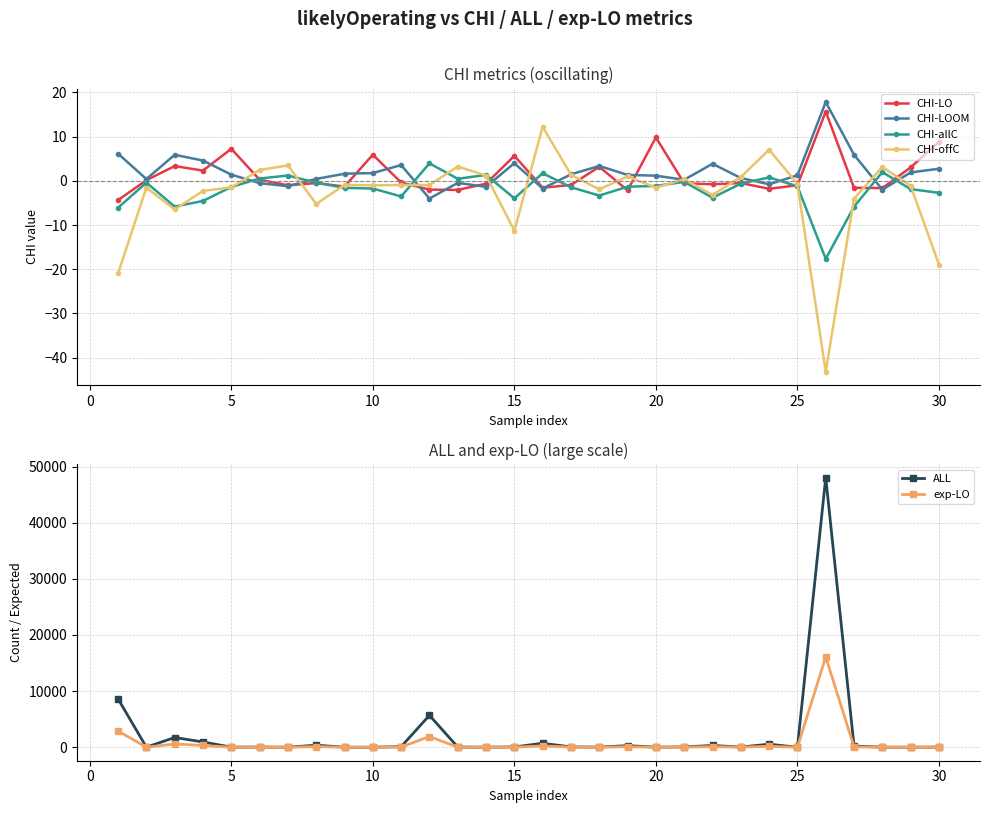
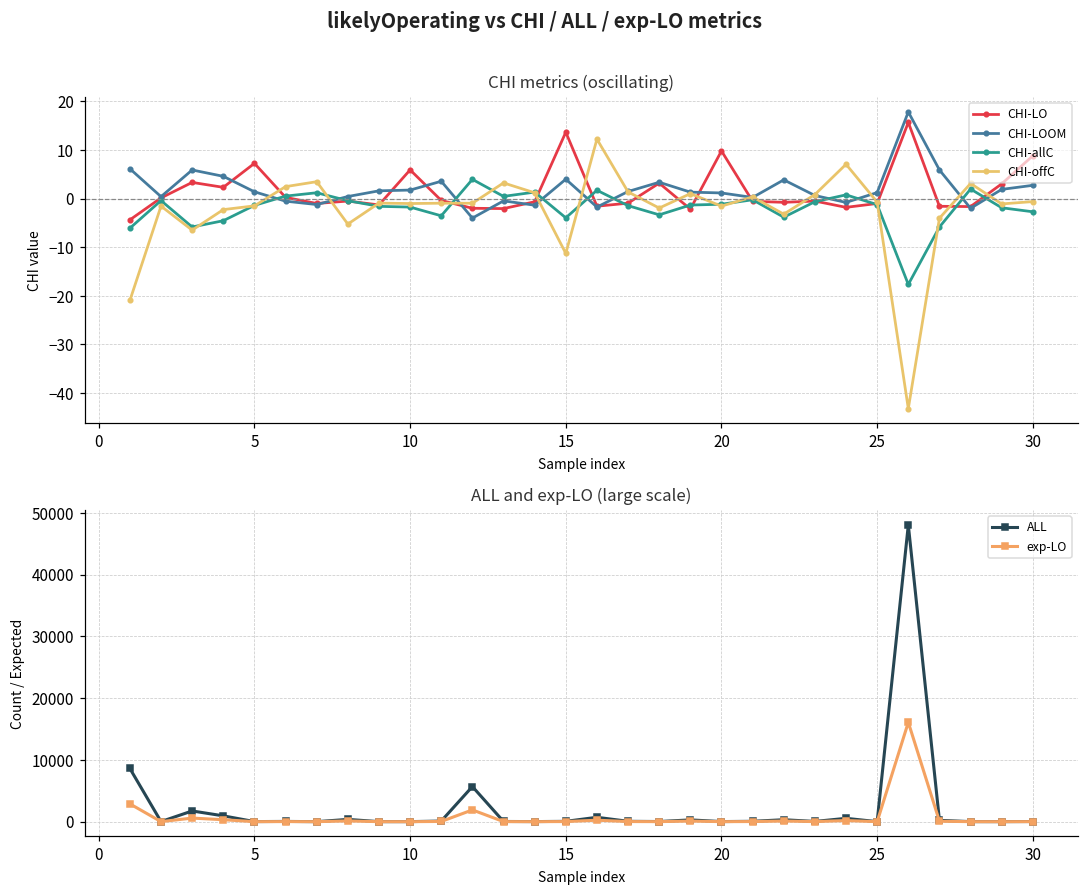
  {
    "CHI metrics (oscillating)": {
      "CHI-LO": {
        "5": 7,
        "10": 6,
-       "15": 6,
+       "15": 14,
        "20": 10
      },
      "CHI-offC": {
        "10": -1,
        "15": -11,
-       "30": -19
+       "30": -1
      }
    }
  }
